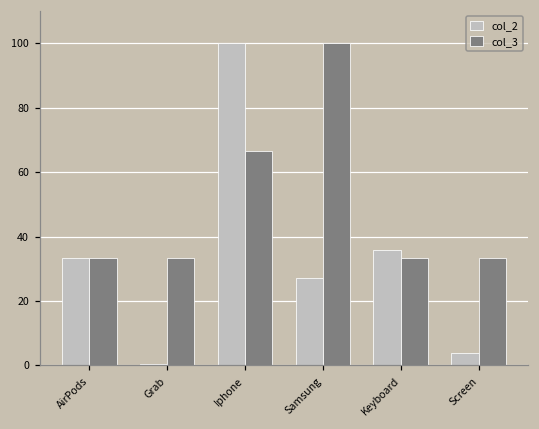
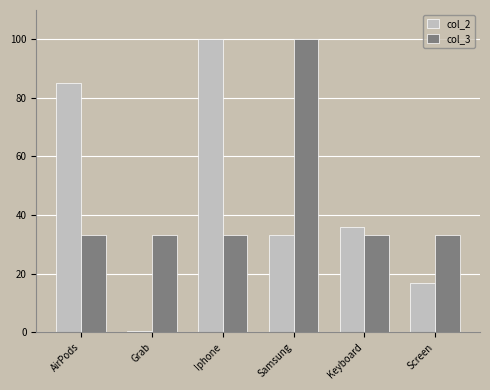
  {
    "col_2": {
-     "AirPods": 33,
+     "AirPods": 85,
      "Iphone": 100,
-     "Samsung": 27,
+     "Samsung": 33,
      "Keyboard": 36,
-     "Screen": 4
+     "Screen": 17
    },
    "col_3": {
      "AirPods": 33,
      "Grab": 33,
-     "Iphone": 67,
+     "Iphone": 33,
      "Samsung": 100,
      "Keyboard": 33,
      "Screen": 33
    }
  }
